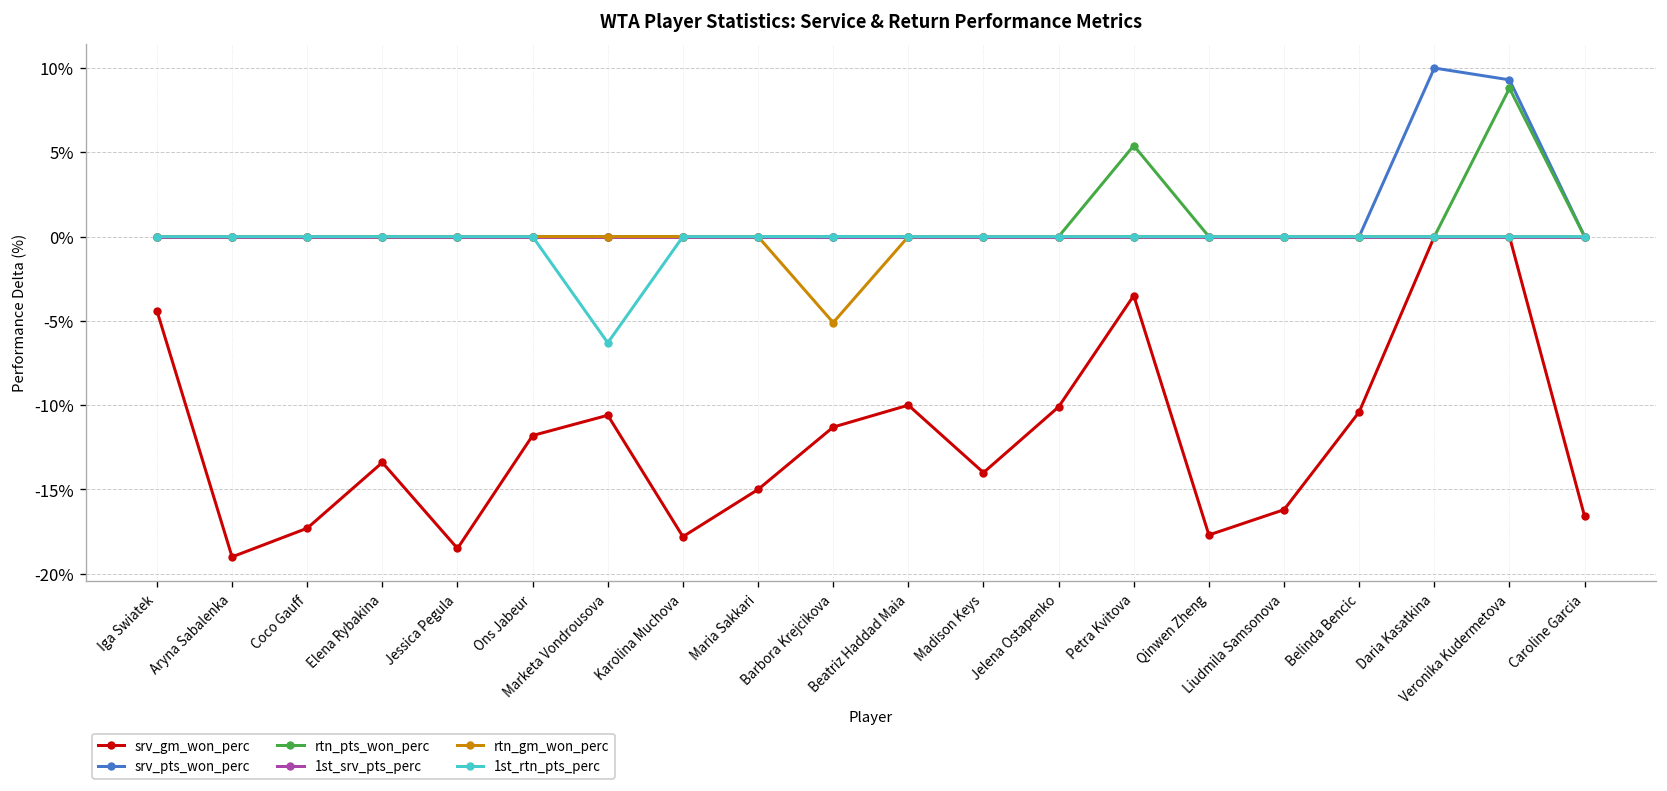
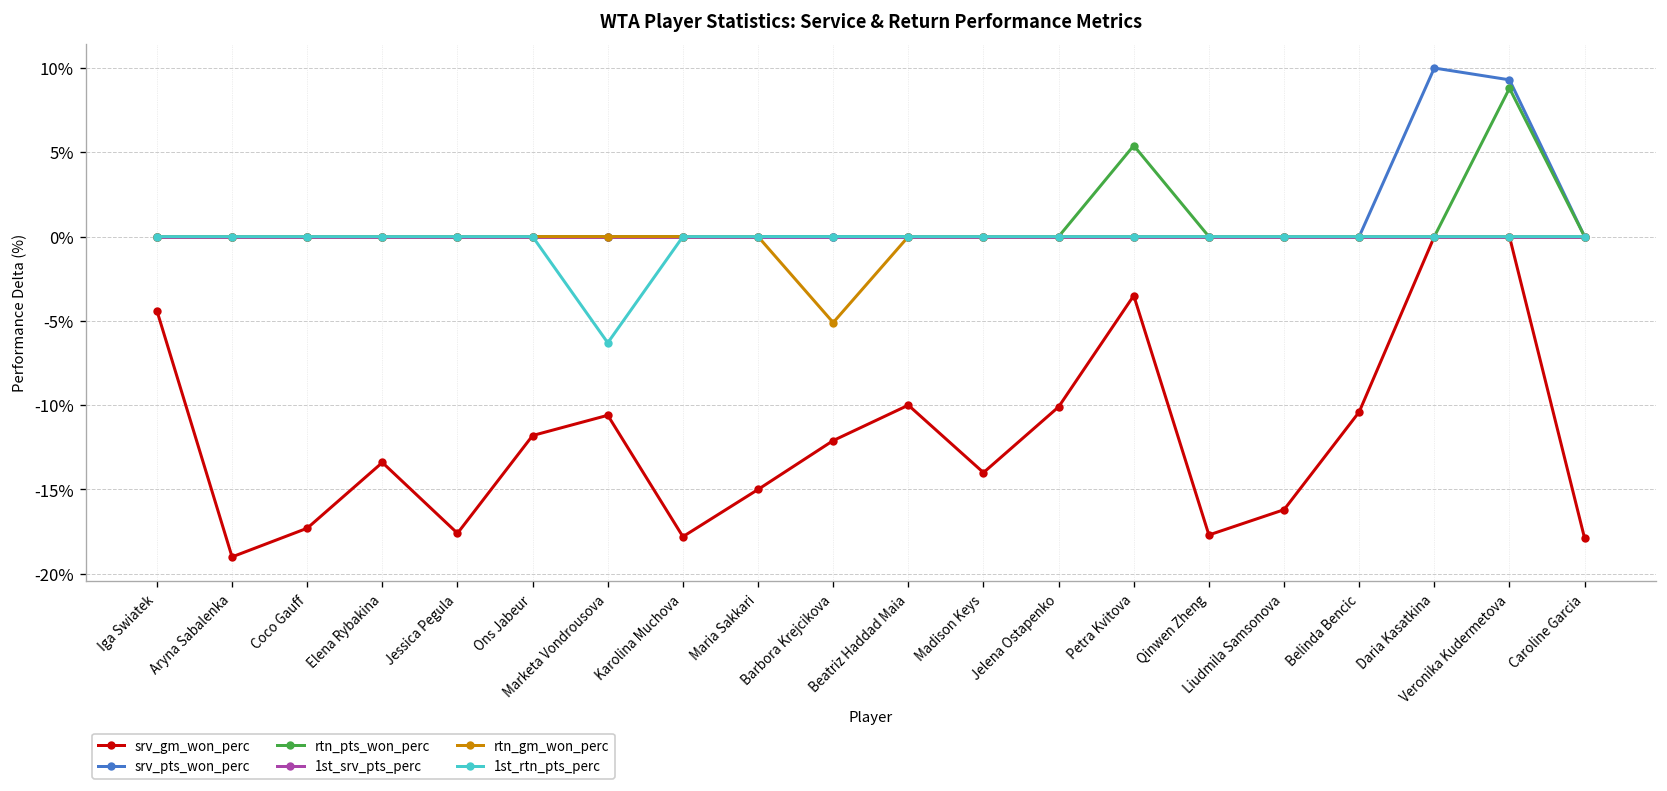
  {
    "srv_gm_won_perc": {
      "Iga Swiatek": "-4.4%",
      "Aryna Sabalenka": "-19.0%",
      "Coco Gauff": "-17.3%",
      "Elena Rybakina": "-13.4%",
-     "Jessica Pegula": "-18.5%",
+     "Jessica Pegula": "-17.6%",
      "Ons Jabeur": "-11.8%",
      "Marketa Vondrousova": "-10.6%",
      "Karolina Muchova": "-17.8%",
      "Maria Sakkari": "-15.0%",
-     "Barbora Krejcikova": "-11.3%",
+     "Barbora Krejcikova": "-12.1%",
      "Beatriz Haddad Maia": "-10.0%",
      "Madison Keys": "-14.0%",
      "Jelena Ostapenko": "-10.1%",
      "Petra Kvitova": "-3.5%",
      "Qinwen Zheng": "-17.7%",
      "Liudmila Samsonova": "-16.2%",
      "Belinda Bencic": "-10.4%",
-     "Caroline Garcia": "-16.6%"
+     "Caroline Garcia": "-17.9%"
    },
    "srv_pts_won_perc": {
      "Daria Kasatkina": "10.0%",
      "Veronika Kudermetova": "9.3%"
    },
    "rtn_pts_won_perc": {
      "Petra Kvitova": "5.4%",
      "Veronika Kudermetova": "8.8%"
    },
    "rtn_gm_won_perc": {
      "Barbora Krejcikova": "-5.1%"
    },
    "1st_rtn_pts_perc": {
      "Marketa Vondrousova": "-6.3%"
    }
  }
